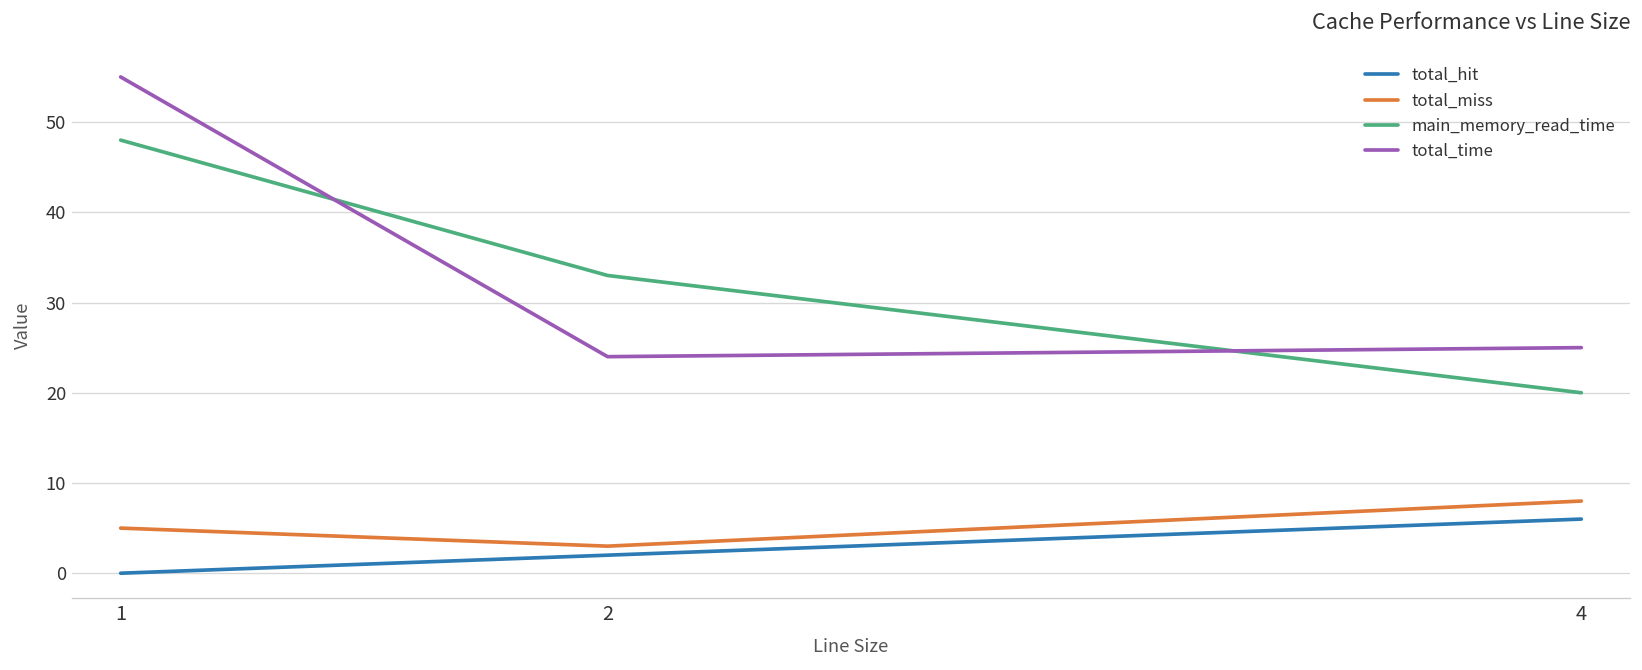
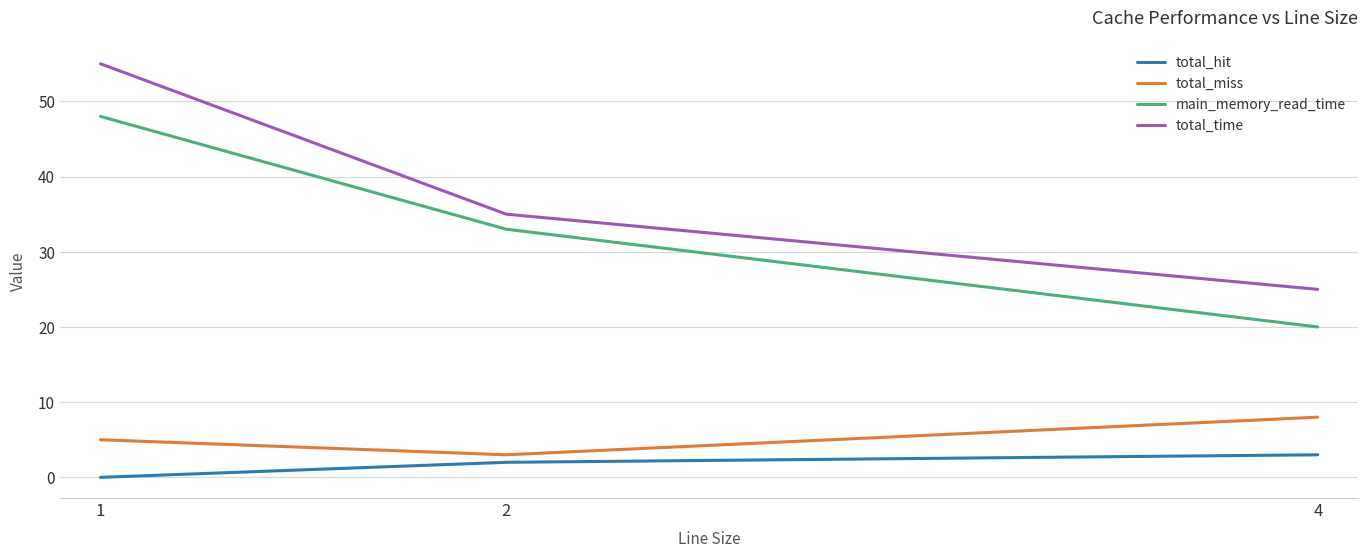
  {
    "total_hit": {
      "1": 0,
      "2": 2,
-     "4": 6
+     "4": 3
    },
    "total_miss": {
      "1": 5,
      "2": 3,
      "4": 8
    },
    "main_memory_read_time": {
      "1": 48,
      "2": 33,
      "4": 20
    },
    "total_time": {
      "1": 55,
-     "2": 24,
+     "2": 35,
      "4": 25
    }
  }
